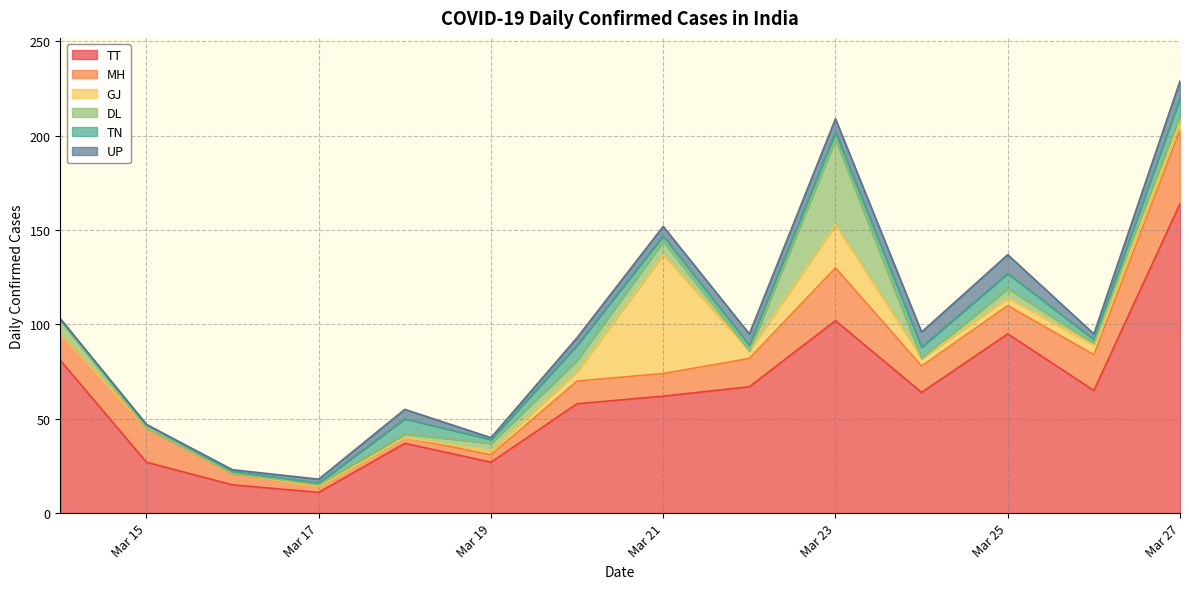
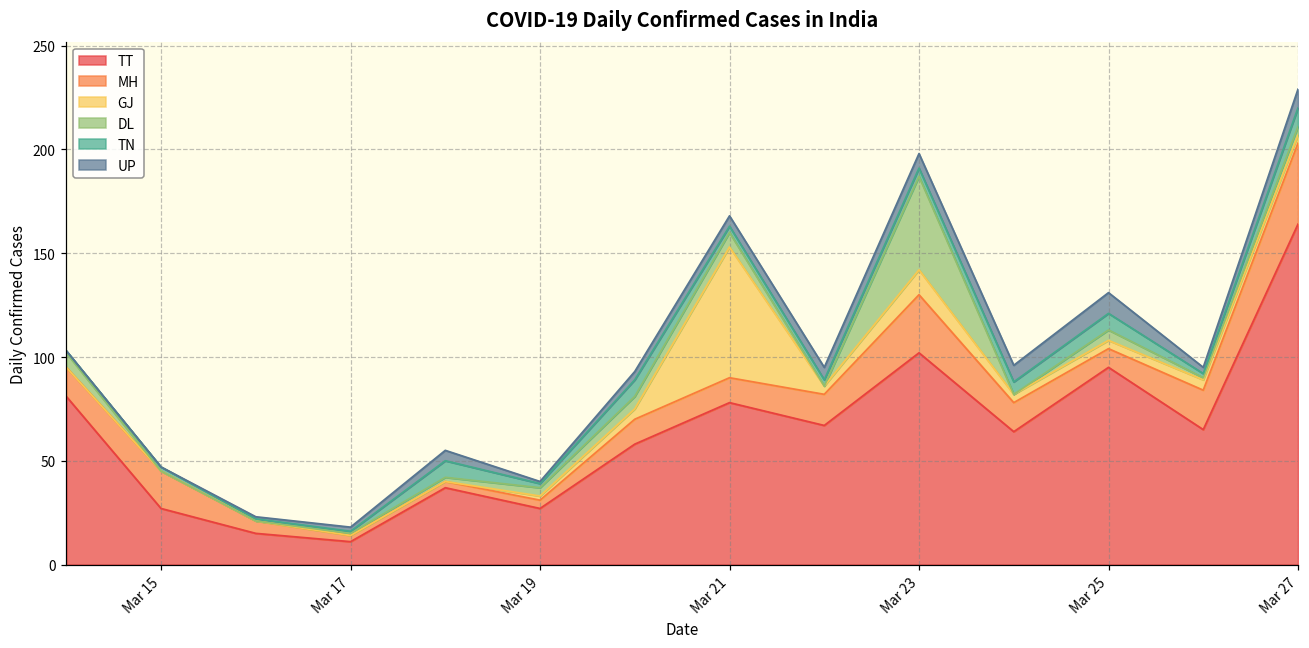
  {
    "TT": {
      "Mar 15": 27,
      "Mar 17": 11,
      "Mar 19": 27,
-     "Mar 21": 62,
+     "Mar 21": 78,
      "Mar 23": 102,
      "Mar 25": 95,
      "Mar 27": 164
    },
    "MH": {
      "Mar 19": 4,
      "Mar 21": 12,
      "Mar 23": 28,
-     "Mar 25": 15,
+     "Mar 25": 9,
      "Mar 27": 39
    },
    "GJ": {
      "Mar 19": 2,
      "Mar 21": 63,
-     "Mar 23": 23,
+     "Mar 23": 12,
      "Mar 25": 4,
      "Mar 27": 4
    },
    "DL": {
      "Mar 19": 4,
      "Mar 21": 7,
      "Mar 23": 45,
      "Mar 25": 5,
      "Mar 27": 4
    }
  }
